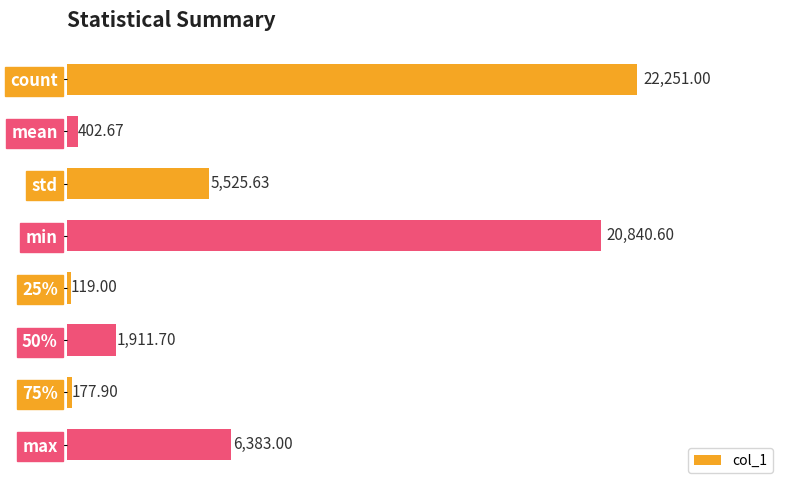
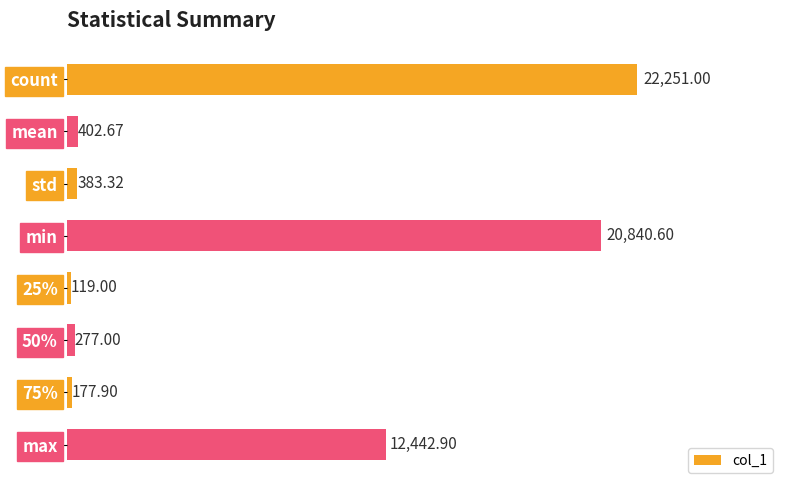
  {
    "count": "22,251.00",
    "mean": "402.67",
-   "std": "5,525.63",
+   "std": "383.32",
    "min": "20,840.60",
    "25%": "119.00",
-   "50%": "1,911.70",
+   "50%": "277.00",
    "75%": "177.90",
-   "max": "6,383.00"
+   "max": "12,442.90"
  }
